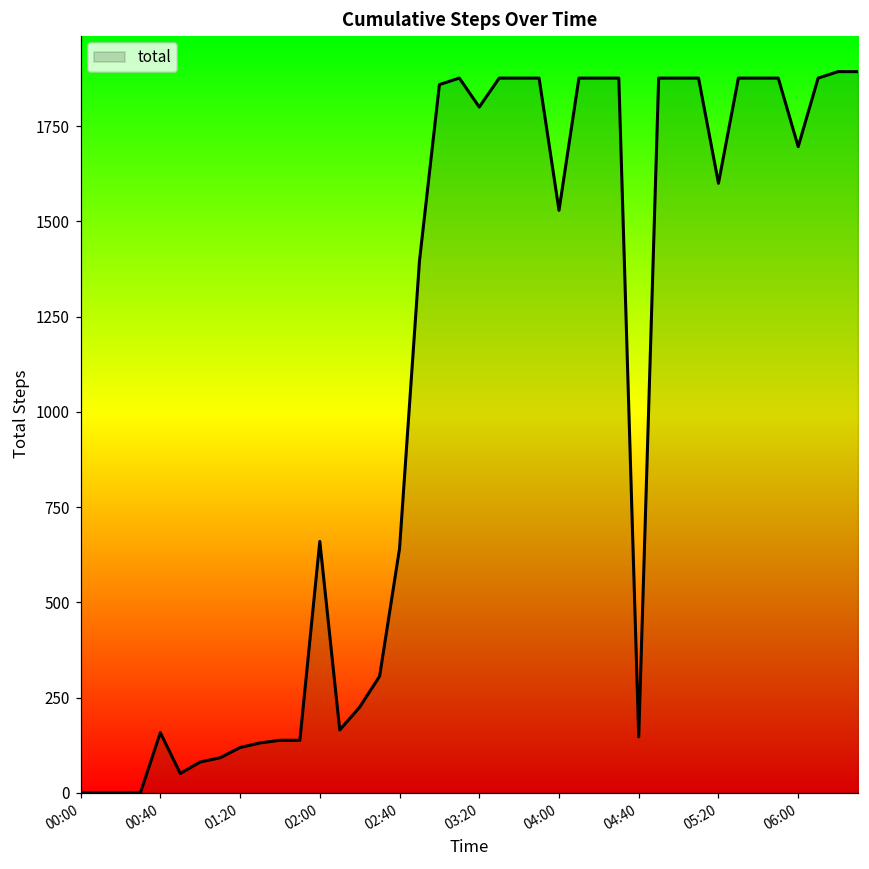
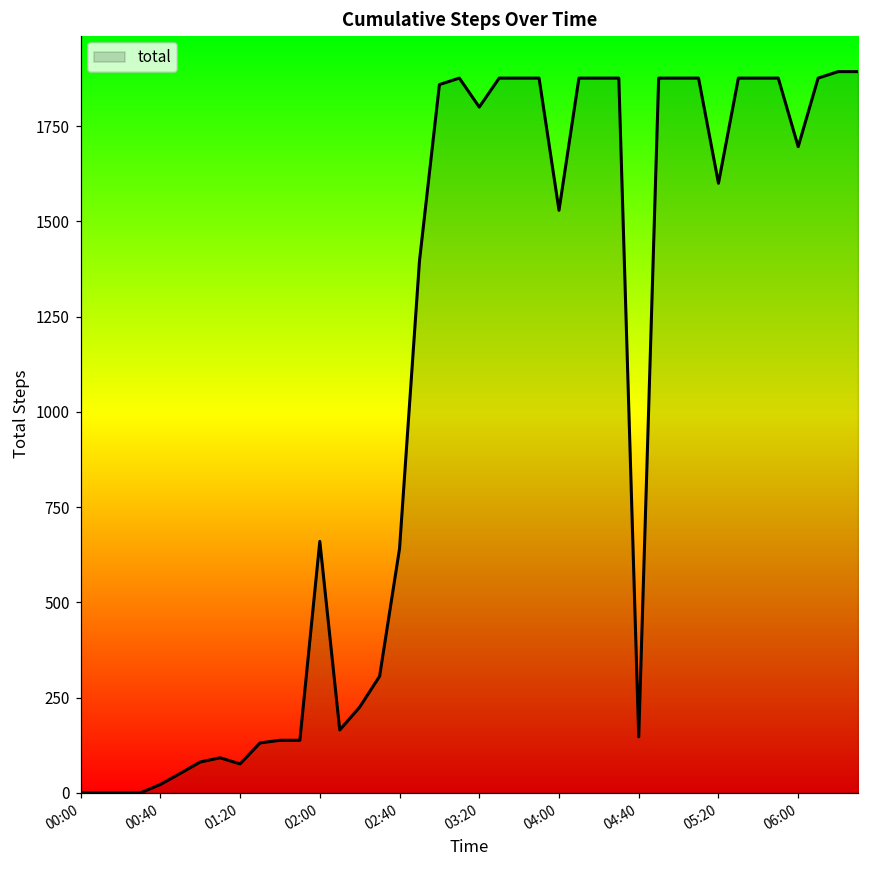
  {
    "00:00": 0,
-   "00:40": 160,
-   "01:20": 120,
+   "00:40": 20,
+   "01:20": 80,
    "02:00": 660,
    "02:40": 640,
    "03:20": 1800,
    "04:00": 1530,
    "04:40": 150,
    "05:20": 1600,
    "06:00": 1700
  }
